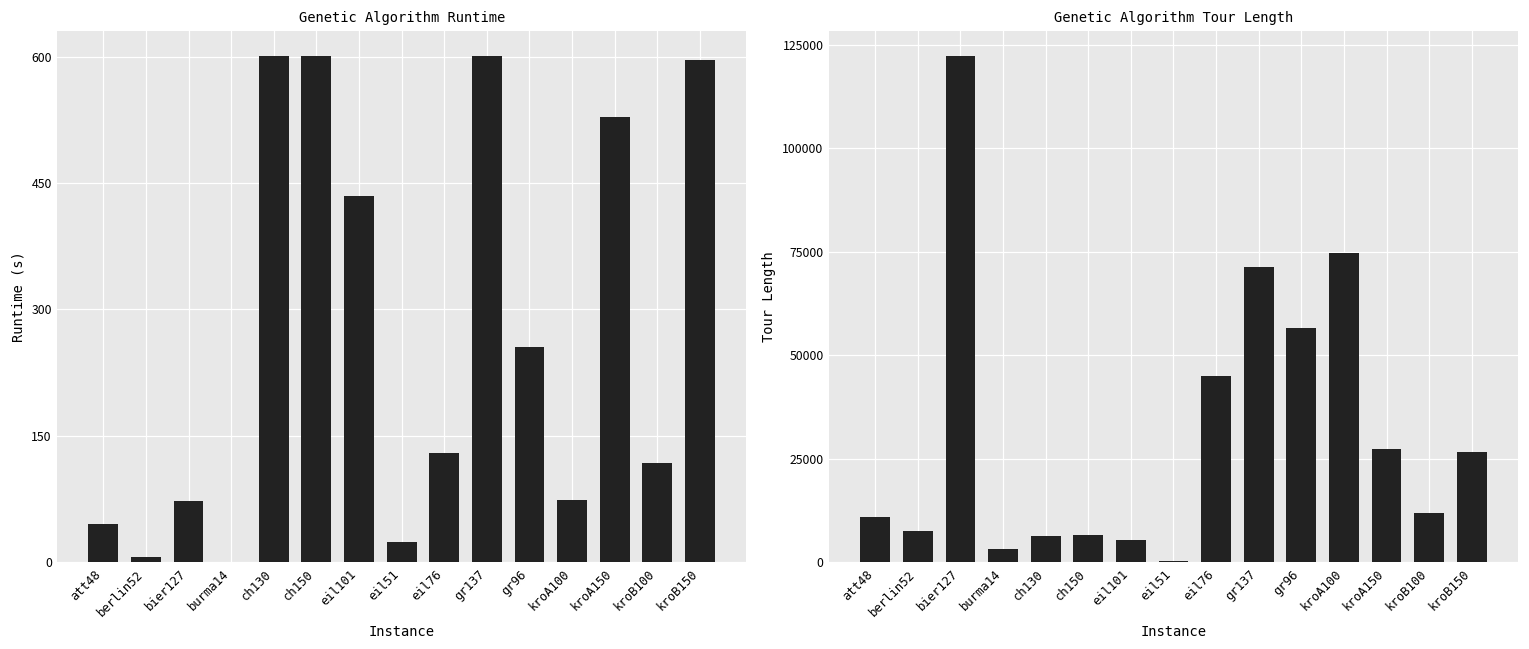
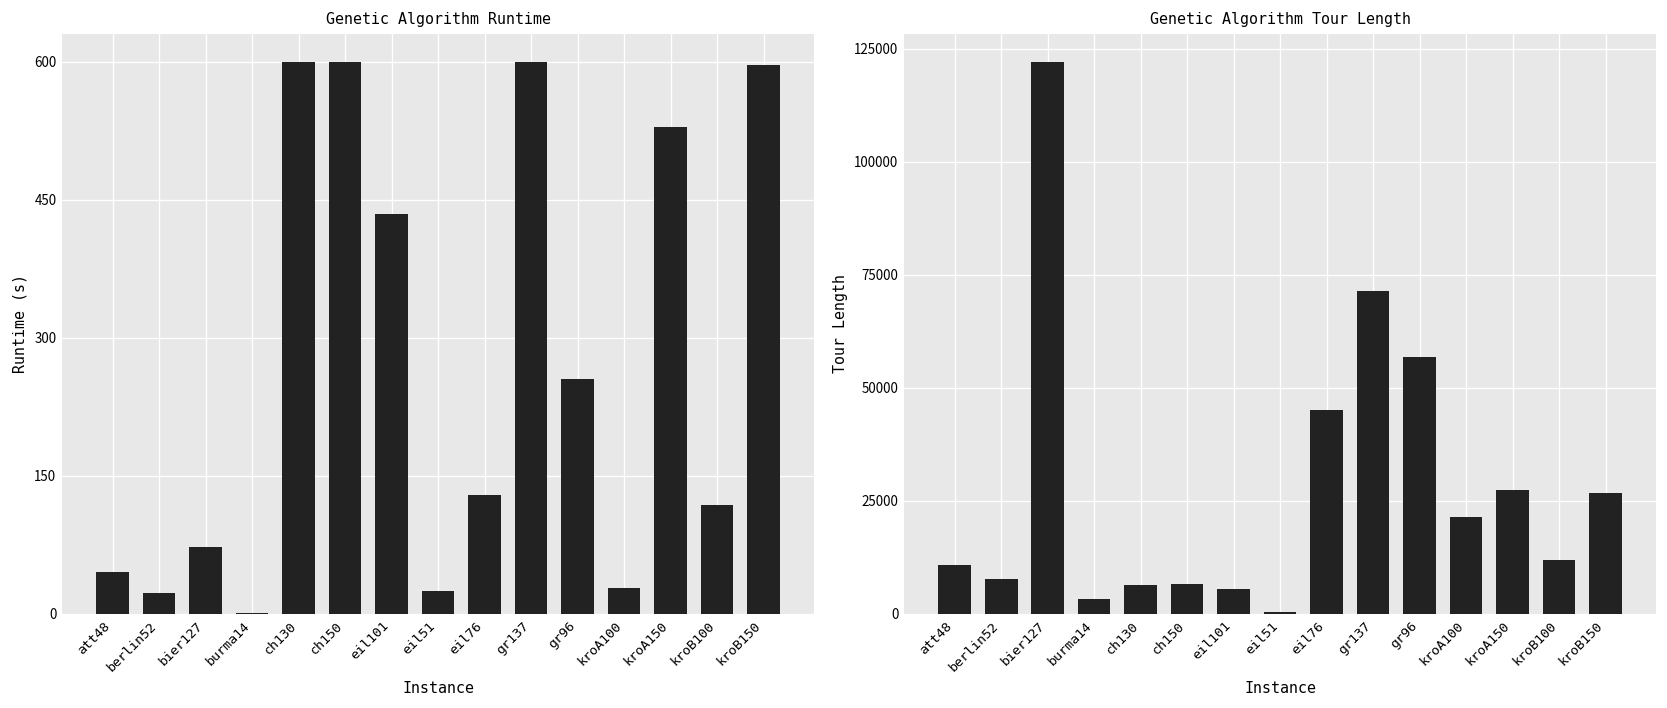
  {
    "Genetic Algorithm Runtime": {
      "att48": 50,
-     "berlin52": 10,
+     "berlin52": 20,
      "bier127": 70,
      "ch130": 600,
      "ch150": 600,
      "eil101": 430,
      "eil51": 20,
      "eil76": 130,
      "gr137": 600,
      "gr96": 260,
-     "kroA100": 70,
+     "kroA100": 30,
      "kroA150": 530,
      "kroB100": 120,
      "kroB150": 600
    },
    "Genetic Algorithm Tour Length": {
      "att48": 11000,
      "berlin52": 8000,
      "bier127": 122000,
      "burma14": 3000,
      "ch130": 6000,
      "ch150": 7000,
      "eil101": 6000,
      "eil76": 45000,
      "gr137": 71000,
      "gr96": 57000,
-     "kroA100": 75000,
+     "kroA100": 21000,
      "kroA150": 27000,
      "kroB100": 12000,
      "kroB150": 27000
    }
  }
